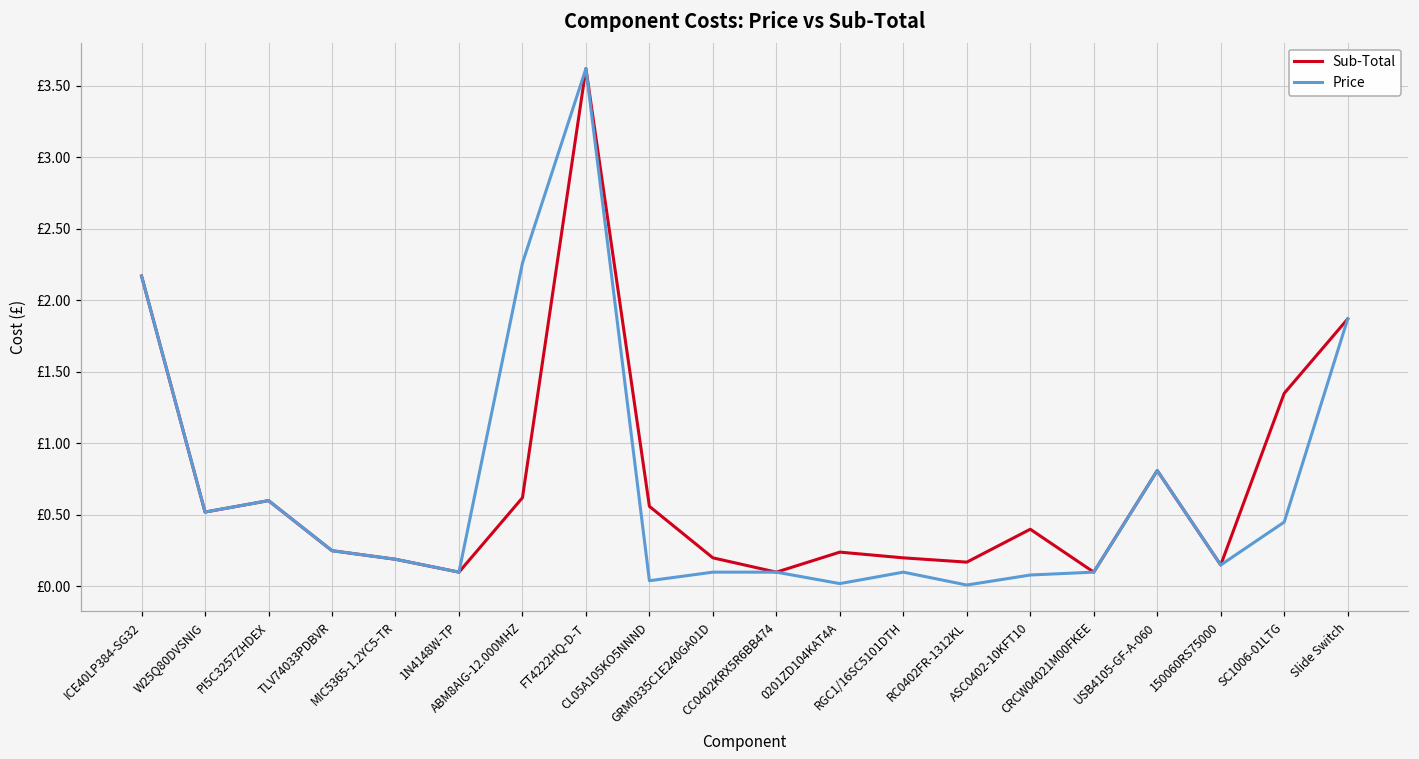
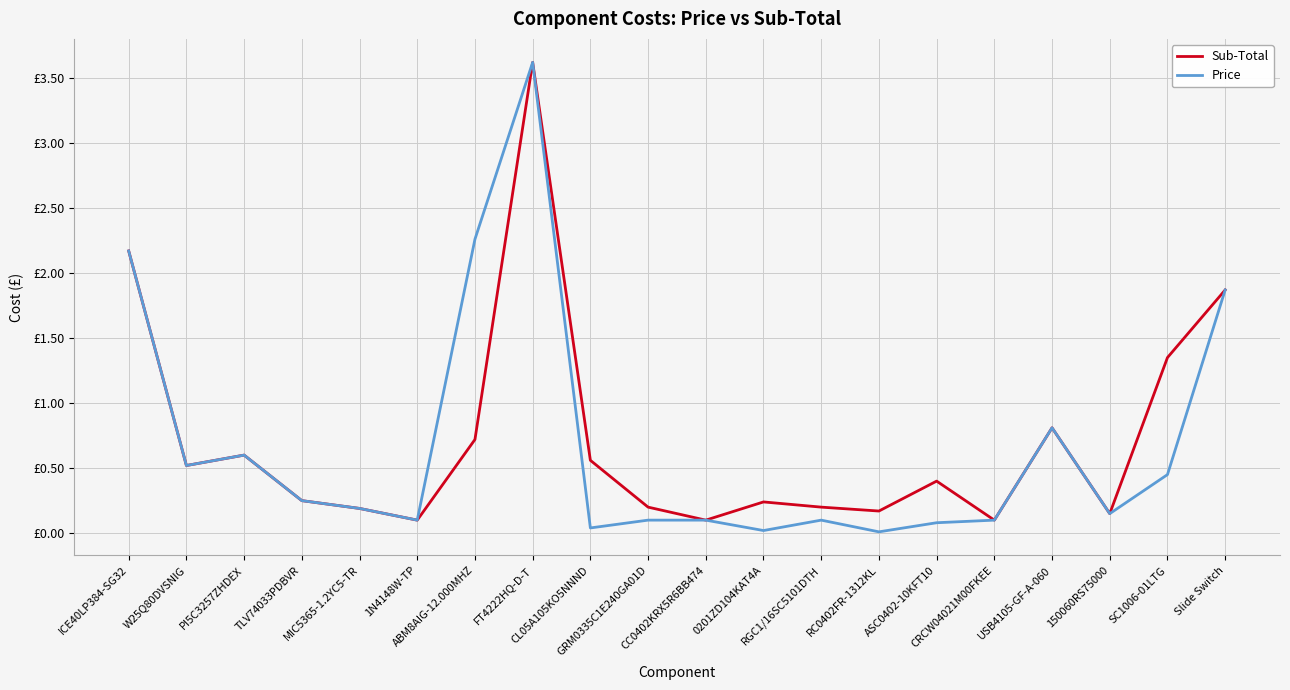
  {
    "Sub-Total": {
-     "ABM8AIG-12.000MHZ": "£0.62",
+     "ABM8AIG-12.000MHZ": "£0.72",
      "CL05A105KO5NNND": "£0.56",
      "GRM0335C1E240GA01D": "£0.20",
      "0201ZD104KAT4A": "£0.24",
      "RGC1/16SC5101DTH": "£0.20",
      "RC0402FR-1312KL": "£0.17",
      "ASC0402-10KFT10": "£0.40",
      "SC1006-01LTG": "£1.35"
    },
    "Price": {
      "ABM8AIG-12.000MHZ": "£2.26",
      "CL05A105KO5NNND": "£0.04",
      "GRM0335C1E240GA01D": "£0.10",
      "0201ZD104KAT4A": "£0.02",
      "RGC1/16SC5101DTH": "£0.10",
      "RC0402FR-1312KL": "£0.01",
      "ASC0402-10KFT10": "£0.08",
      "SC1006-01LTG": "£0.45"
    }
  }
